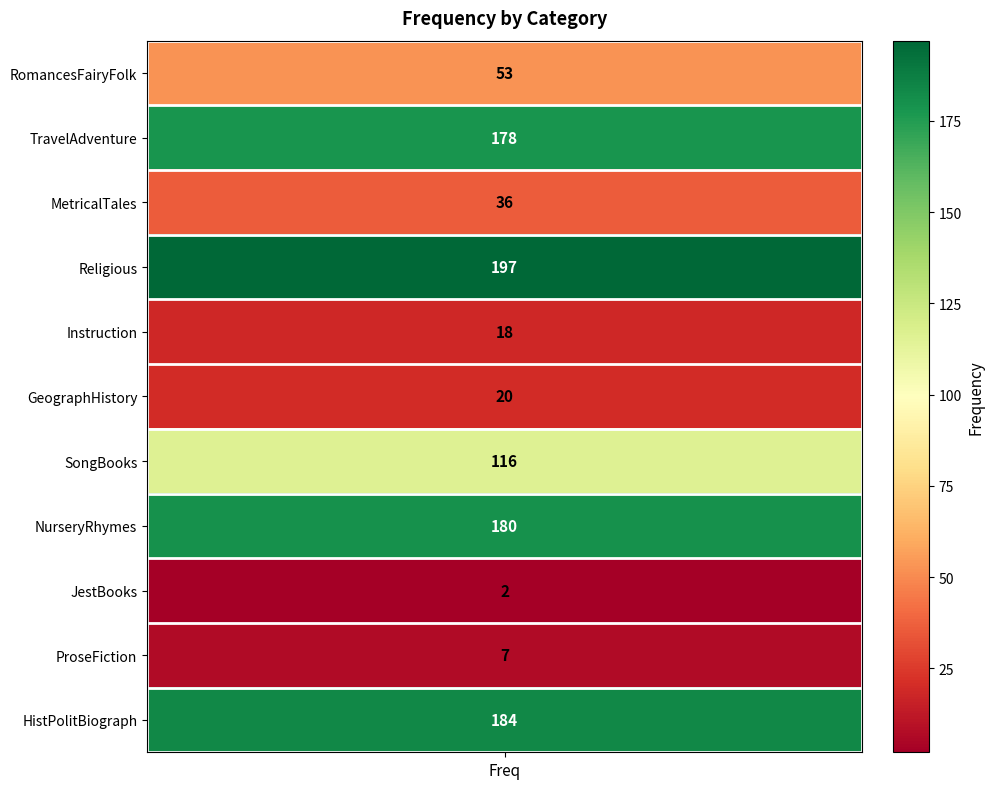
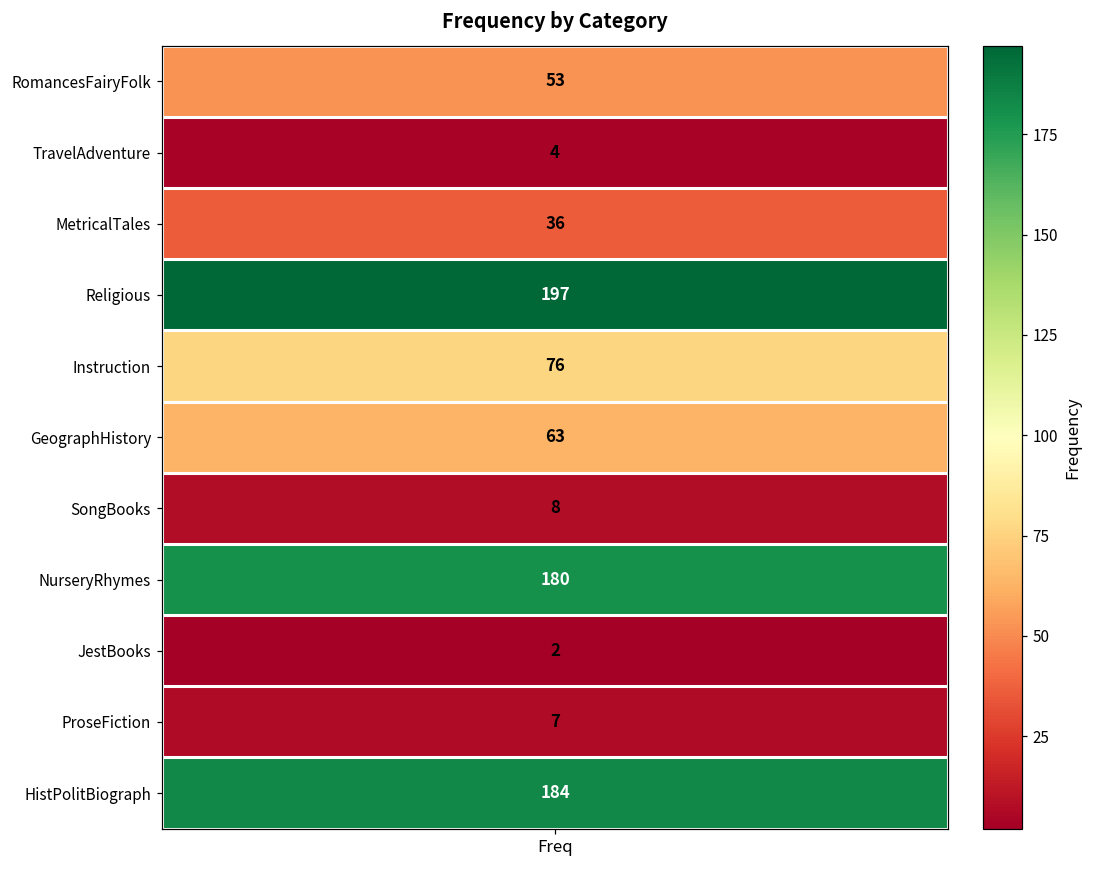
  {
    "RomancesFairyFolk": {
      "Freq": 53
    },
    "TravelAdventure": {
-     "Freq": 178
+     "Freq": 4
    },
    "MetricalTales": {
      "Freq": 36
    },
    "Religious": {
      "Freq": 197
    },
    "Instruction": {
-     "Freq": 18
+     "Freq": 76
    },
    "GeographHistory": {
-     "Freq": 20
+     "Freq": 63
    },
    "SongBooks": {
-     "Freq": 116
+     "Freq": 8
    },
    "NurseryRhymes": {
      "Freq": 180
    },
    "JestBooks": {
      "Freq": 2
    },
    "ProseFiction": {
      "Freq": 7
    },
    "HistPolitBiograph": {
      "Freq": 184
    }
  }
